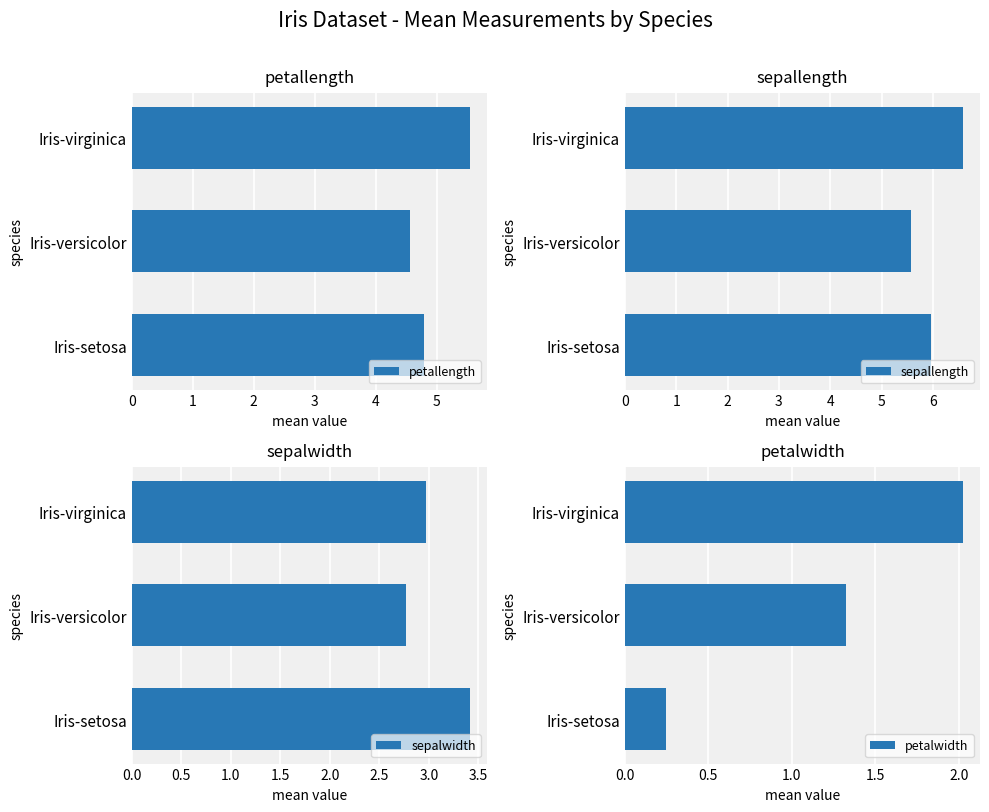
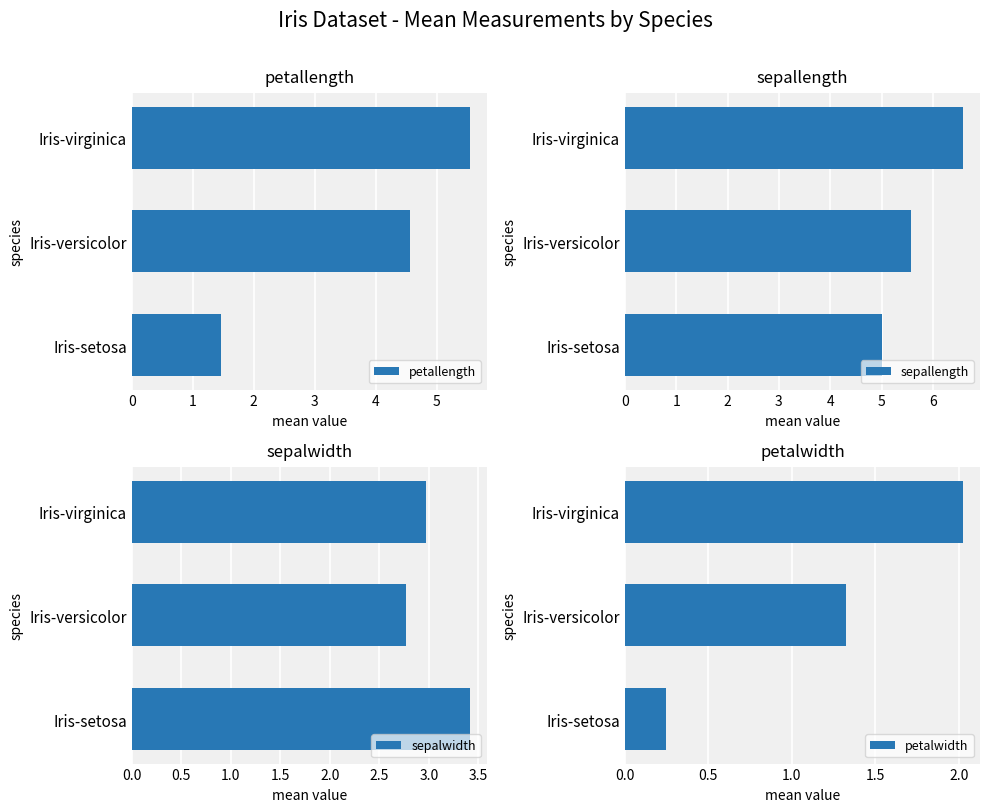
  {
    "petallength": {
      "Iris-virginica": 5.6,
      "Iris-versicolor": 4.6,
-     "Iris-setosa": 4.8
+     "Iris-setosa": 1.5
    },
    "sepallength": {
      "Iris-virginica": 6.6,
      "Iris-versicolor": 5.6,
-     "Iris-setosa": 6.0
+     "Iris-setosa": 5.0
    },
    "sepalwidth": {
      "Iris-virginica": 3.0,
      "Iris-versicolor": 2.8,
      "Iris-setosa": 3.4
    },
    "petalwidth": {
      "Iris-virginica": 2.03,
      "Iris-versicolor": 1.33,
      "Iris-setosa": 0.24
    }
  }
